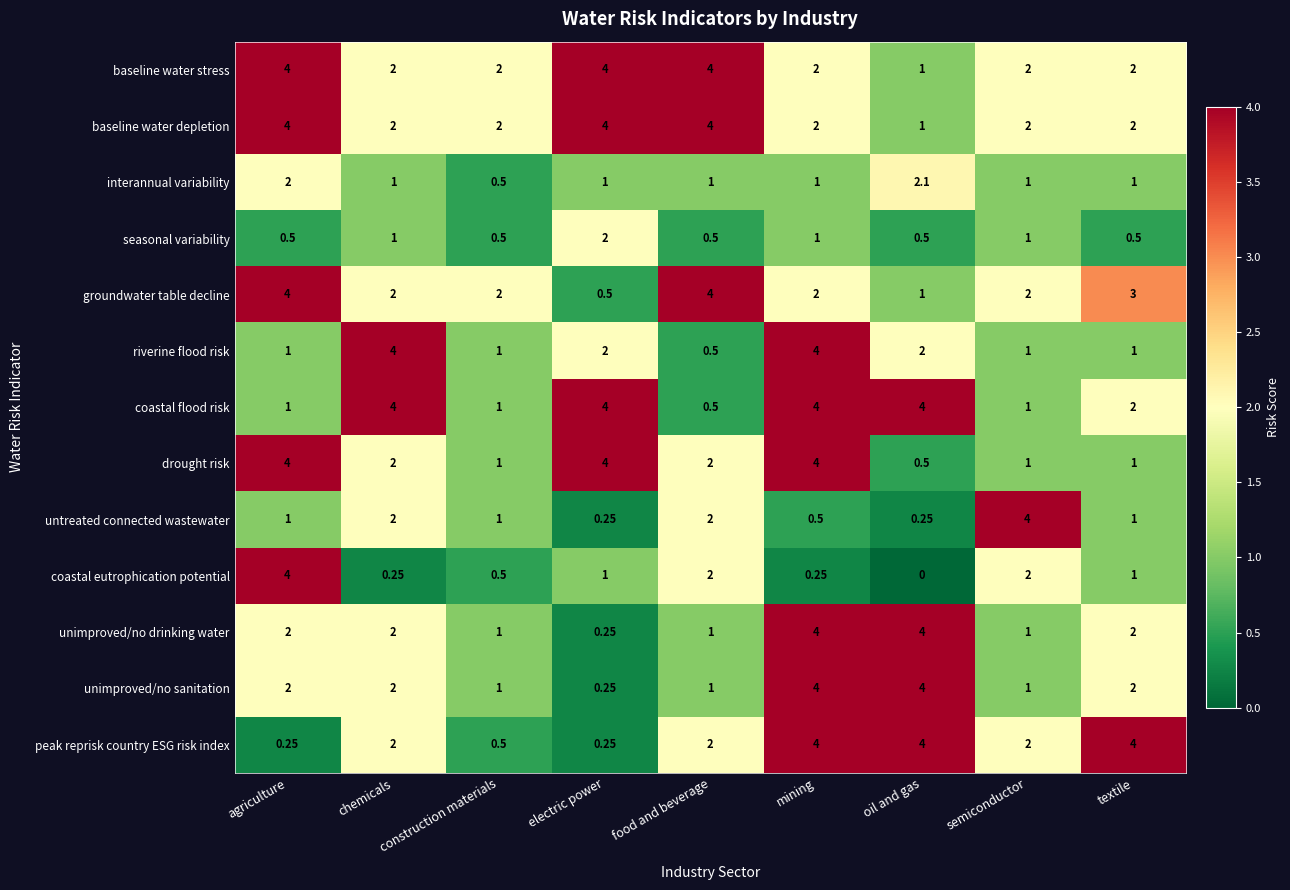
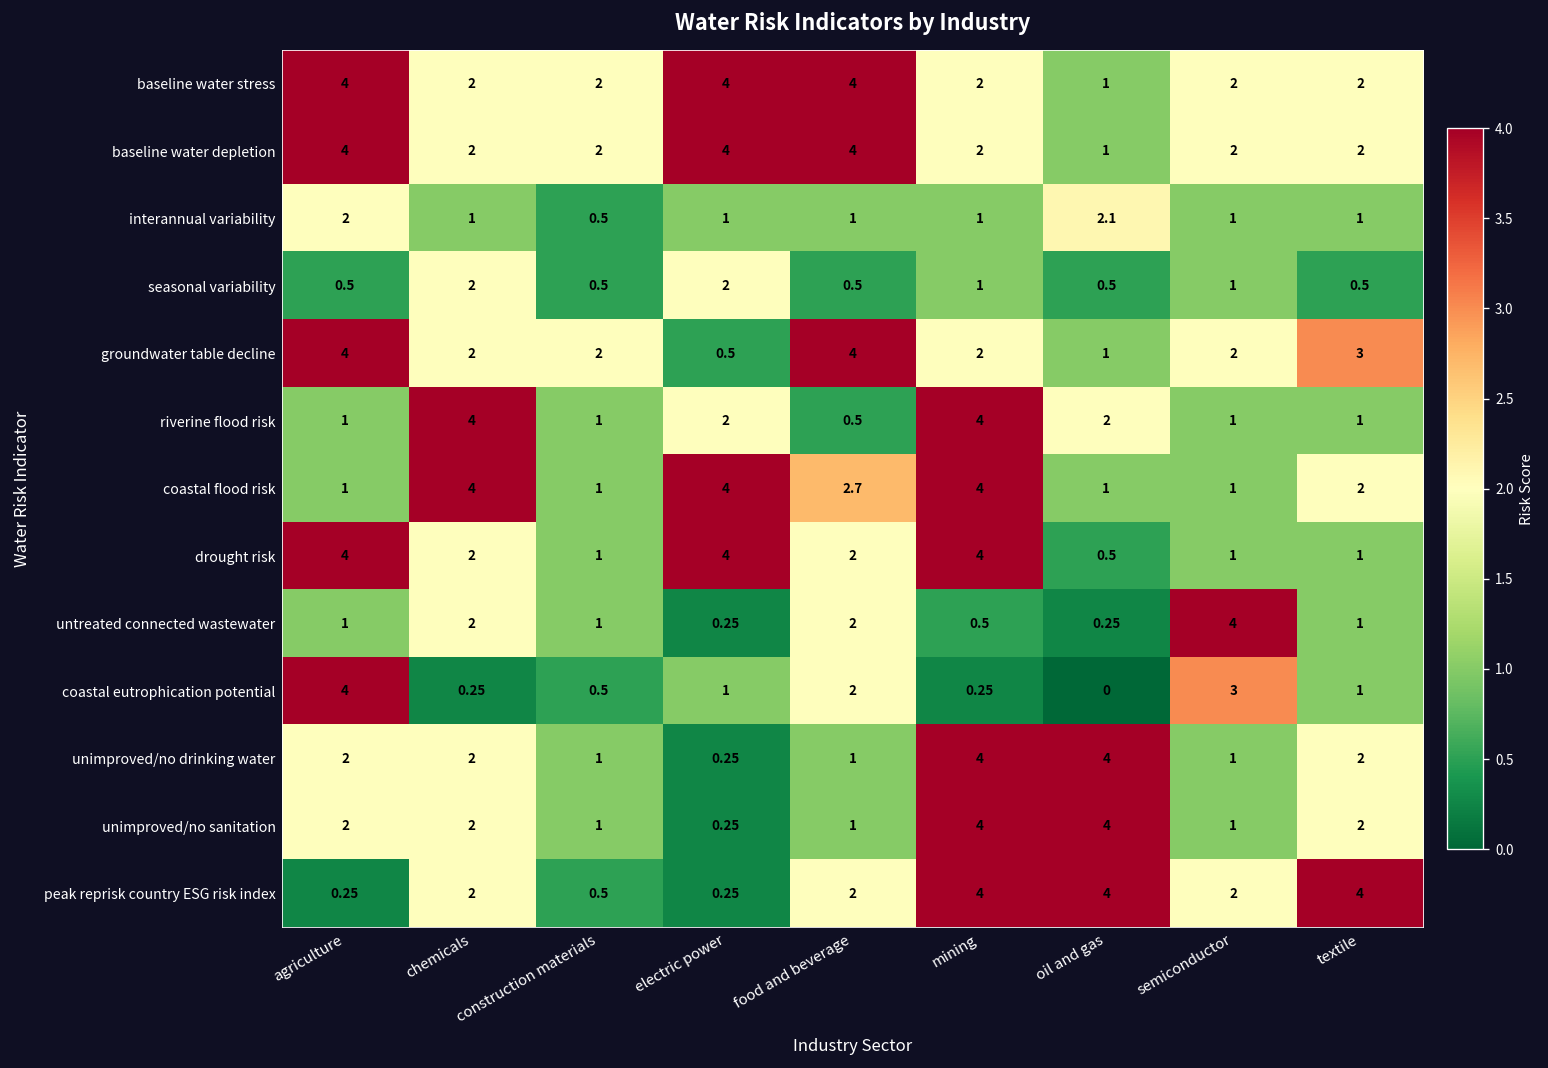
  {
    "baseline water stress": {
      "agriculture": 4,
      "chemicals": 2,
      "construction materials": 2,
      "electric power": 4,
      "food and beverage": 4,
      "mining": 2,
      "oil and gas": 1,
      "semiconductor": 2,
      "textile": 2
    },
    "baseline water depletion": {
      "agriculture": 4,
      "chemicals": 2,
      "construction materials": 2,
      "electric power": 4,
      "food and beverage": 4,
      "mining": 2,
      "oil and gas": 1,
      "semiconductor": 2,
      "textile": 2
    },
    "interannual variability": {
      "agriculture": 2,
      "chemicals": 1,
      "construction materials": 0.5,
      "electric power": 1,
      "food and beverage": 1,
      "mining": 1,
      "oil and gas": 2.1,
      "semiconductor": 1,
      "textile": 1
    },
    "seasonal variability": {
      "agriculture": 0.5,
-     "chemicals": 1,
+     "chemicals": 2,
      "construction materials": 0.5,
      "electric power": 2,
      "food and beverage": 0.5,
      "mining": 1,
      "oil and gas": 0.5,
      "semiconductor": 1,
      "textile": 0.5
    },
    "groundwater table decline": {
      "agriculture": 4,
      "chemicals": 2,
      "construction materials": 2,
      "electric power": 0.5,
      "food and beverage": 4,
      "mining": 2,
      "oil and gas": 1,
      "semiconductor": 2,
      "textile": 3
    },
    "riverine flood risk": {
      "agriculture": 1,
      "chemicals": 4,
      "construction materials": 1,
      "electric power": 2,
      "food and beverage": 0.5,
      "mining": 4,
      "oil and gas": 2,
      "semiconductor": 1,
      "textile": 1
    },
    "coastal flood risk": {
      "agriculture": 1,
      "chemicals": 4,
      "construction materials": 1,
      "electric power": 4,
-     "food and beverage": 0.5,
+     "food and beverage": 2.7,
      "mining": 4,
-     "oil and gas": 4,
+     "oil and gas": 1,
      "semiconductor": 1,
      "textile": 2
    },
    "drought risk": {
      "agriculture": 4,
      "chemicals": 2,
      "construction materials": 1,
      "electric power": 4,
      "food and beverage": 2,
      "mining": 4,
      "oil and gas": 0.5,
      "semiconductor": 1,
      "textile": 1
    },
    "untreated connected wastewater": {
      "agriculture": 1,
      "chemicals": 2,
      "construction materials": 1,
      "electric power": 0.25,
      "food and beverage": 2,
      "mining": 0.5,
      "oil and gas": 0.25,
      "semiconductor": 4,
      "textile": 1
    },
    "coastal eutrophication potential": {
      "agriculture": 4,
      "chemicals": 0.25,
      "construction materials": 0.5,
      "electric power": 1,
      "food and beverage": 2,
      "mining": 0.25,
      "oil and gas": 0,
-     "semiconductor": 2,
+     "semiconductor": 3,
      "textile": 1
    },
    "unimproved/no drinking water": {
      "agriculture": 2,
      "chemicals": 2,
      "construction materials": 1,
      "electric power": 0.25,
      "food and beverage": 1,
      "mining": 4,
      "oil and gas": 4,
      "semiconductor": 1,
      "textile": 2
    },
    "unimproved/no sanitation": {
      "agriculture": 2,
      "chemicals": 2,
      "construction materials": 1,
      "electric power": 0.25,
      "food and beverage": 1,
      "mining": 4,
      "oil and gas": 4,
      "semiconductor": 1,
      "textile": 2
    },
    "peak reprisk country ESG risk index": {
      "agriculture": 0.25,
      "chemicals": 2,
      "construction materials": 0.5,
      "electric power": 0.25,
      "food and beverage": 2,
      "mining": 4,
      "oil and gas": 4,
      "semiconductor": 2,
      "textile": 4
    }
  }
